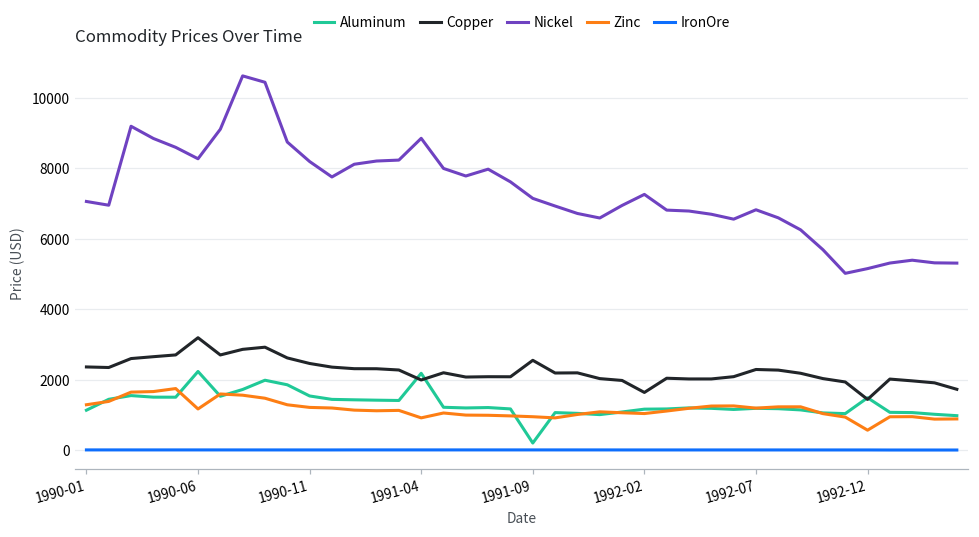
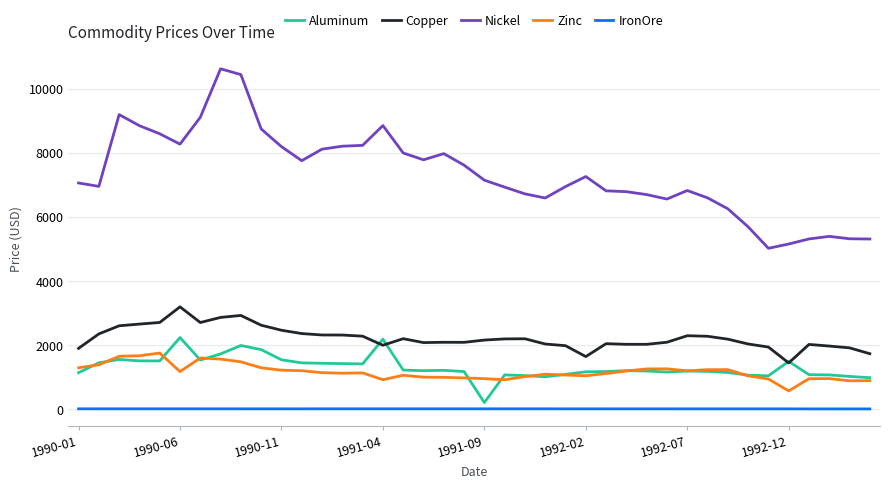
  {
    "Aluminum": {
      "1990-01": 1100,
      "1990-06": 2200,
      "1990-11": 1500,
      "1991-04": 2200,
      "1991-09": 200,
      "1992-02": 1200
    },
    "Copper": {
-     "1990-01": 2400,
+     "1990-01": 1900,
      "1990-06": 3200,
      "1990-11": 2500,
      "1991-04": 2000,
-     "1991-09": 2600,
+     "1991-09": 2200,
      "1992-02": 1600,
      "1992-07": 2300
    },
    "Nickel": {
      "1990-01": 7100,
      "1990-06": 8300,
      "1990-11": 8200,
      "1991-04": 8800,
      "1991-09": 7100,
      "1992-02": 7300,
      "1992-07": 6800,
      "1992-12": 5200
    },
    "Zinc": {
      "1990-01": 1300,
      "1990-06": 1200,
      "1990-11": 1200,
      "1991-04": 900,
      "1991-09": 1000,
      "1992-02": 1000,
      "1992-12": 600
    },
    "IronOre": {
      "1990-01": 0,
      "1990-06": 0,
      "1990-11": 0,
      "1991-04": 0,
      "1991-09": 0,
      "1992-02": 0,
      "1992-07": 0,
      "1992-12": 0
    }
  }
